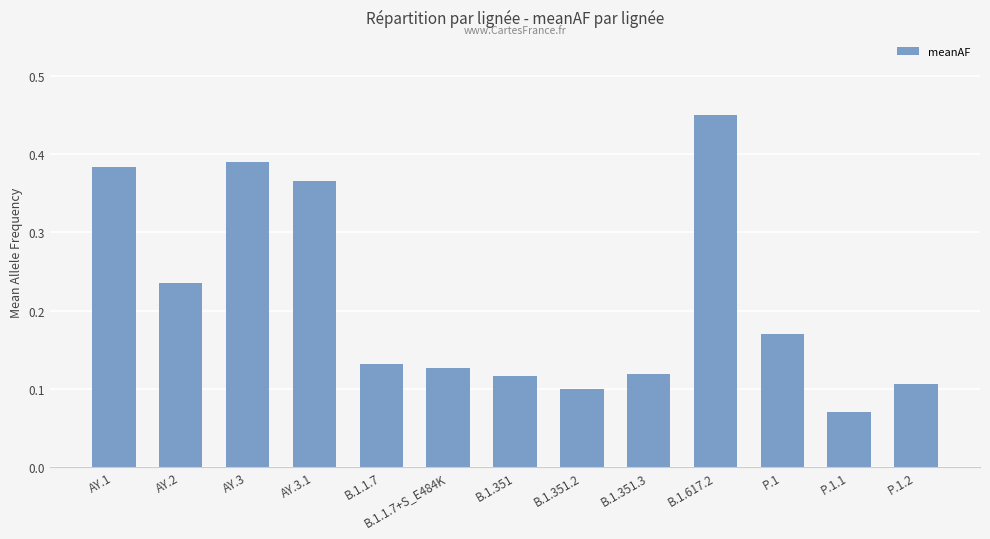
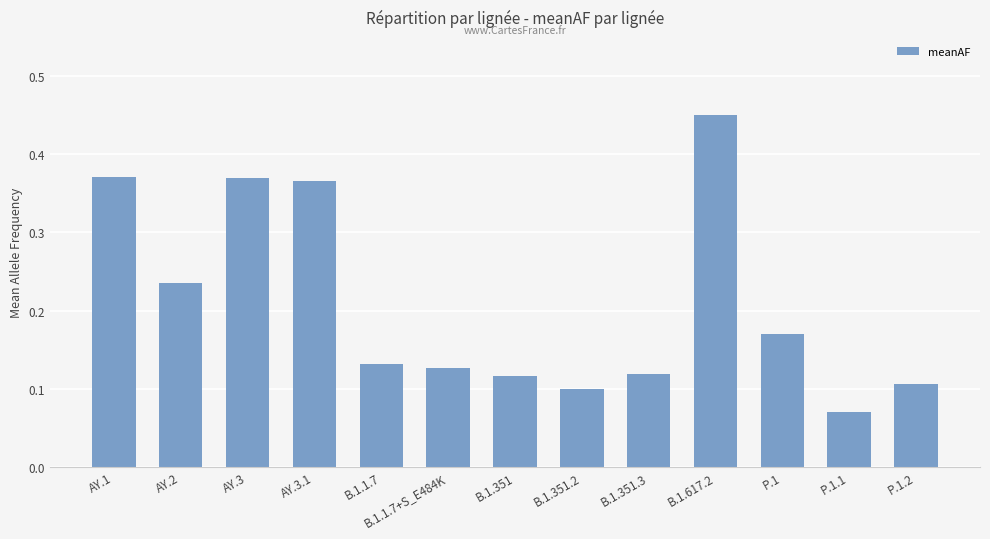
  {
-   "AY.1": 0.38,
+   "AY.1": 0.37,
    "AY.2": 0.24,
-   "AY.3": 0.39,
+   "AY.3": 0.37,
    "AY.3.1": 0.37,
    "B.1.1.7": 0.13,
    "B.1.1.7+S_E484K": 0.13,
    "B.1.351": 0.12,
    "B.1.351.2": 0.10,
    "B.1.351.3": 0.12,
    "B.1.617.2": 0.45,
    "P.1": 0.17,
    "P.1.1": 0.07,
    "P.1.2": 0.11
  }
